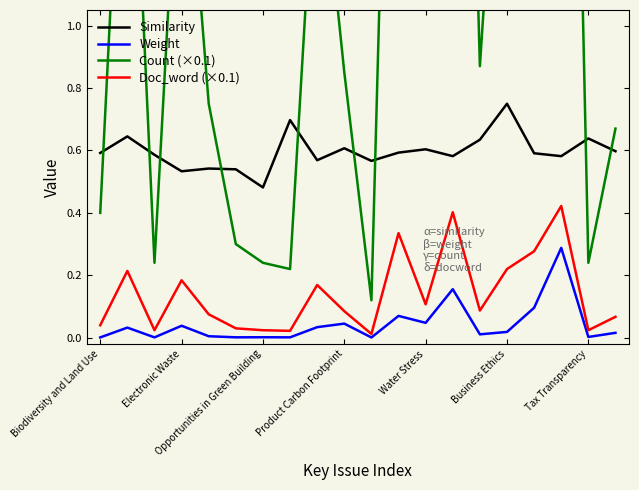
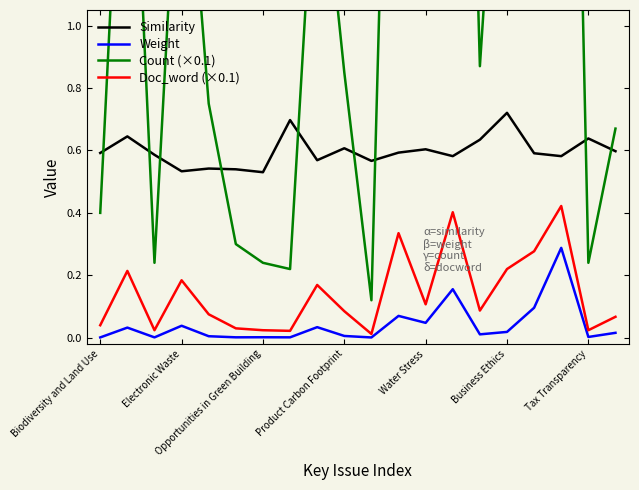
  {
    "Similarity": {
      "Biodiversity and Land Use": 0.59,
      "Electronic Waste": 0.53,
-     "Opportunities in Green Building": 0.48,
+     "Opportunities in Green Building": 0.53,
      "Product Carbon Footprint": 0.61,
      "Water Stress": 0.60,
-     "Business Ethics": 0.75,
+     "Business Ethics": 0.72,
      "Tax Transparency": 0.64
    },
    "Weight": {
      "Biodiversity and Land Use": 0.00,
      "Electronic Waste": 0.04,
      "Opportunities in Green Building": 0.00,
-     "Product Carbon Footprint": 0.05,
+     "Product Carbon Footprint": 0.01,
      "Water Stress": 0.05,
      "Business Ethics": 0.02,
      "Tax Transparency": 0.00
    },
    "Count (×0.1)": {
      "Biodiversity and Land Use": 0.40,
      "Opportunities in Green Building": 0.24,
      "Product Carbon Footprint": 0.85,
      "Tax Transparency": 0.24
    },
    "Doc_word (×0.1)": {
      "Biodiversity and Land Use": 0.04,
      "Electronic Waste": 0.18,
      "Opportunities in Green Building": 0.02,
      "Product Carbon Footprint": 0.09,
      "Water Stress": 0.11,
      "Business Ethics": 0.22,
      "Tax Transparency": 0.02
    }
  }
